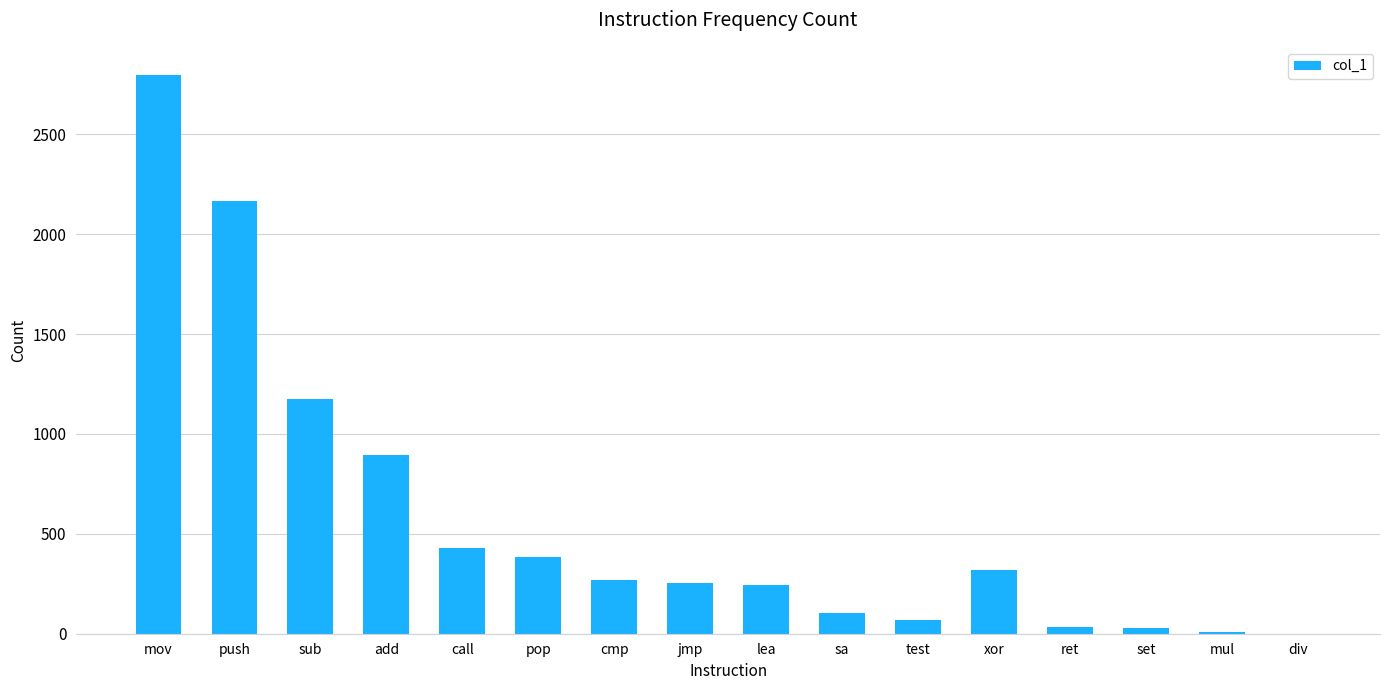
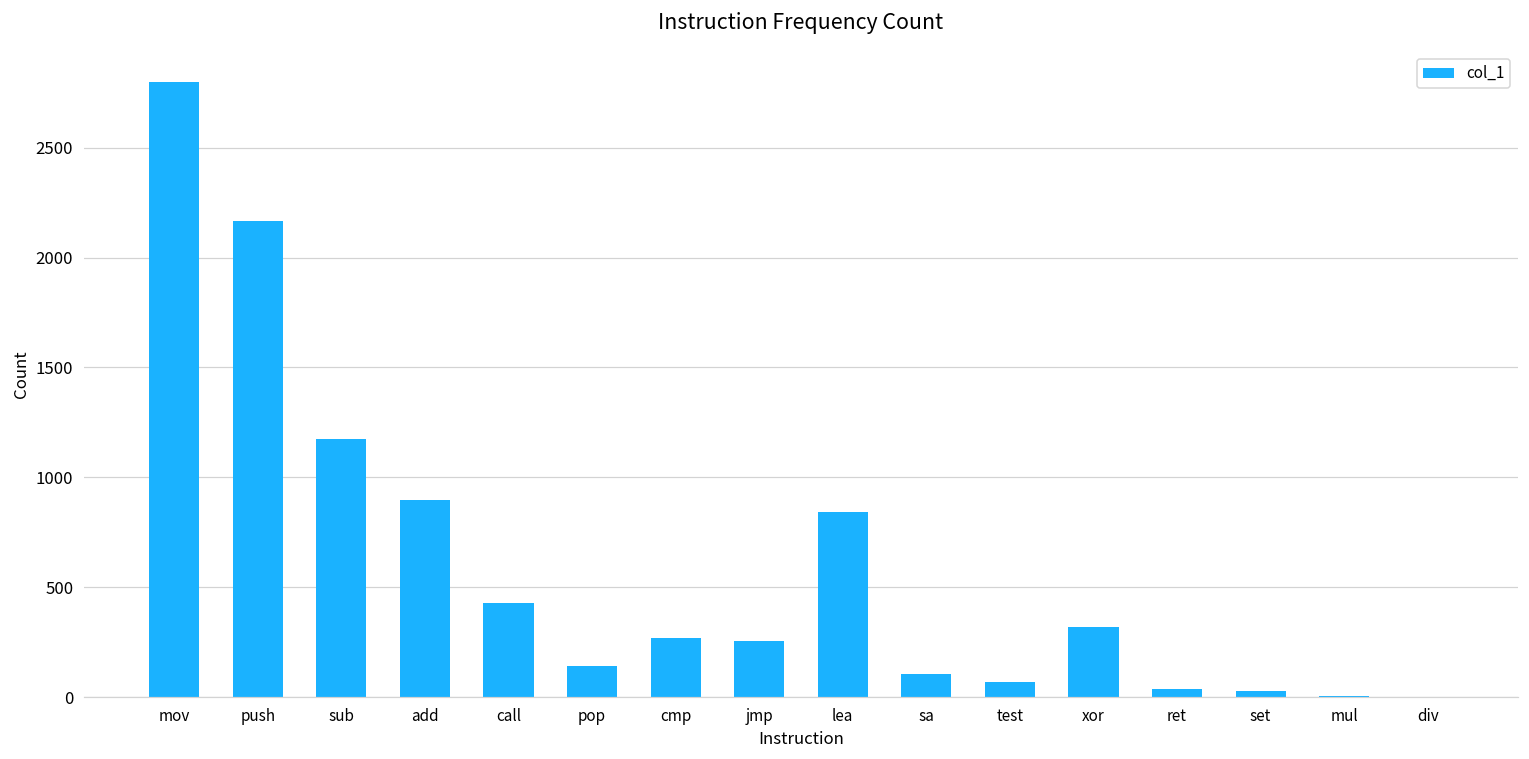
  {
    "mov": 2800,
    "push": 2170,
    "sub": 1170,
    "add": 900,
    "call": 430,
-   "pop": 380,
+   "pop": 140,
    "cmp": 270,
    "jmp": 250,
-   "lea": 250,
+   "lea": 840,
    "sa": 100,
    "test": 70,
    "xor": 320,
    "ret": 40,
    "set": 30
  }
